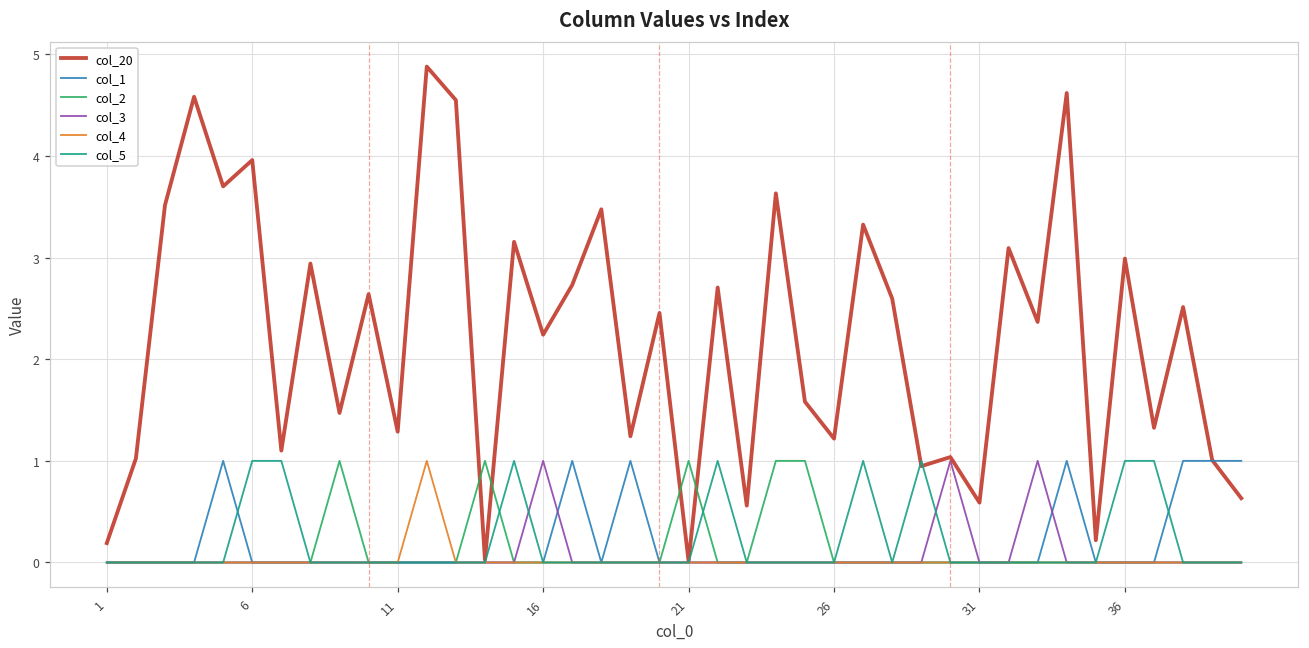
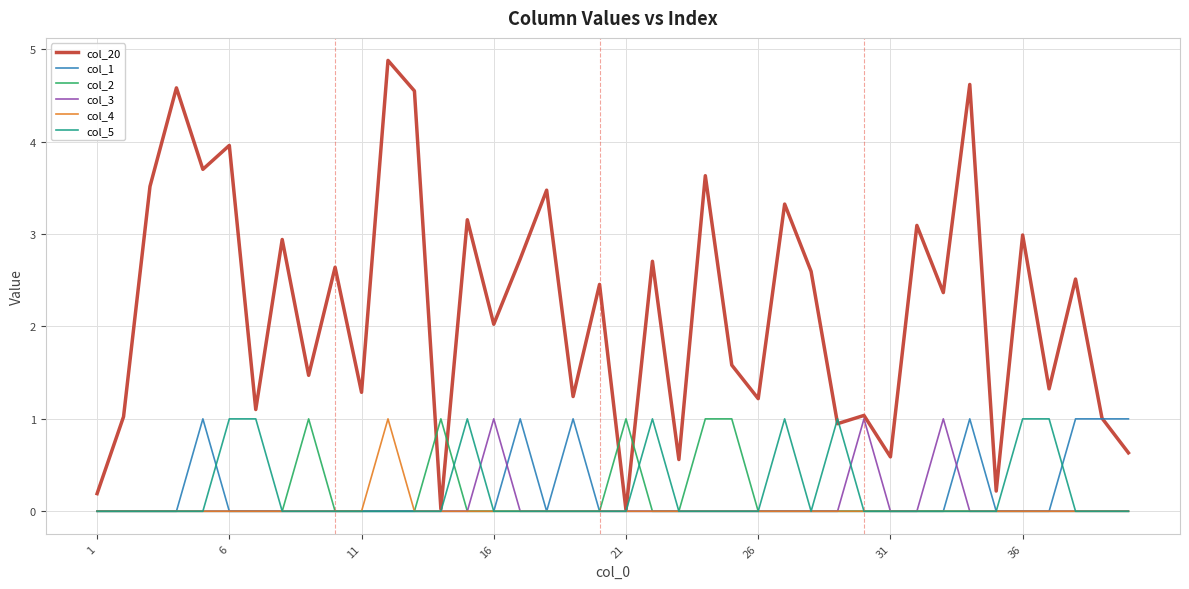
  {
    "col_20": {
      "1": 0.2,
      "6": 4.0,
      "11": 1.3,
-     "16": 2.2,
+     "16": 2.0,
      "26": 1.2,
      "31": 0.6,
      "36": 3.0
    },
    "col_3": {
      "16": 1.0
    }
  }
